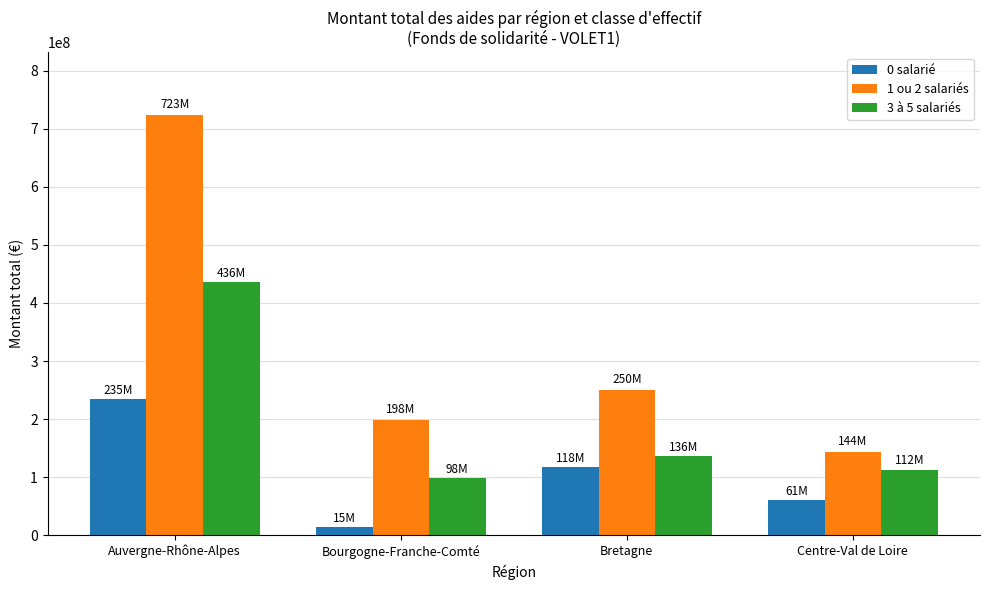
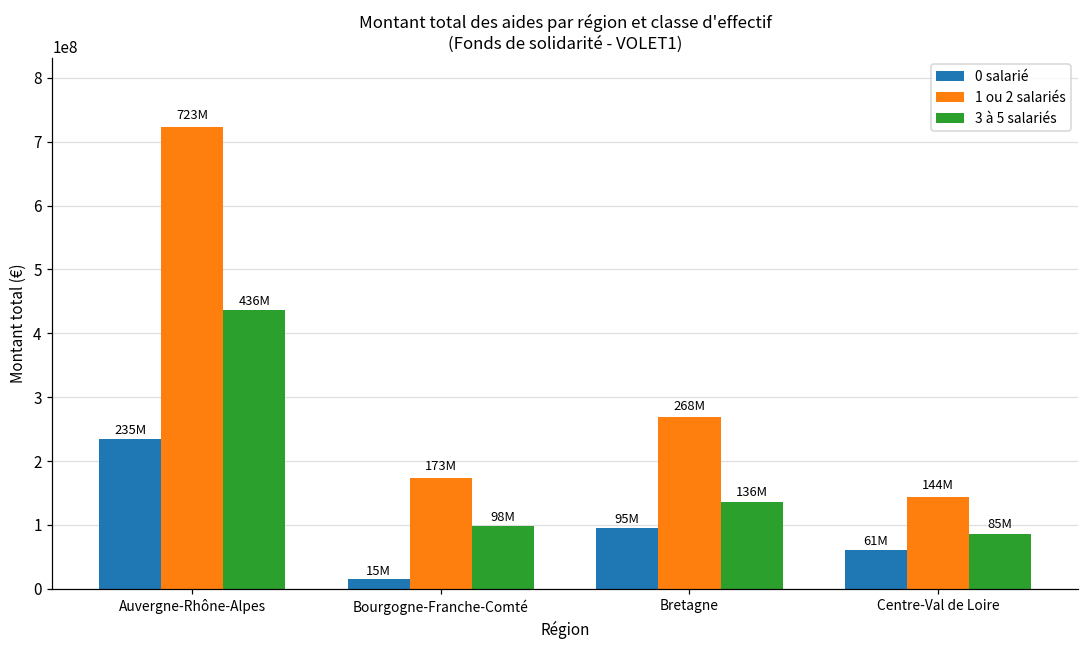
  {
    "0 salarié": {
      "Auvergne-Rhône-Alpes": "235M",
      "Bourgogne-Franche-Comté": "15M",
-     "Bretagne": "118M",
+     "Bretagne": "95M",
      "Centre-Val de Loire": "61M"
    },
    "1 ou 2 salariés": {
      "Auvergne-Rhône-Alpes": "723M",
-     "Bourgogne-Franche-Comté": "198M",
-     "Bretagne": "250M",
+     "Bourgogne-Franche-Comté": "173M",
+     "Bretagne": "268M",
      "Centre-Val de Loire": "144M"
    },
    "3 à 5 salariés": {
      "Auvergne-Rhône-Alpes": "436M",
      "Bourgogne-Franche-Comté": "98M",
      "Bretagne": "136M",
-     "Centre-Val de Loire": "112M"
+     "Centre-Val de Loire": "85M"
    }
  }
